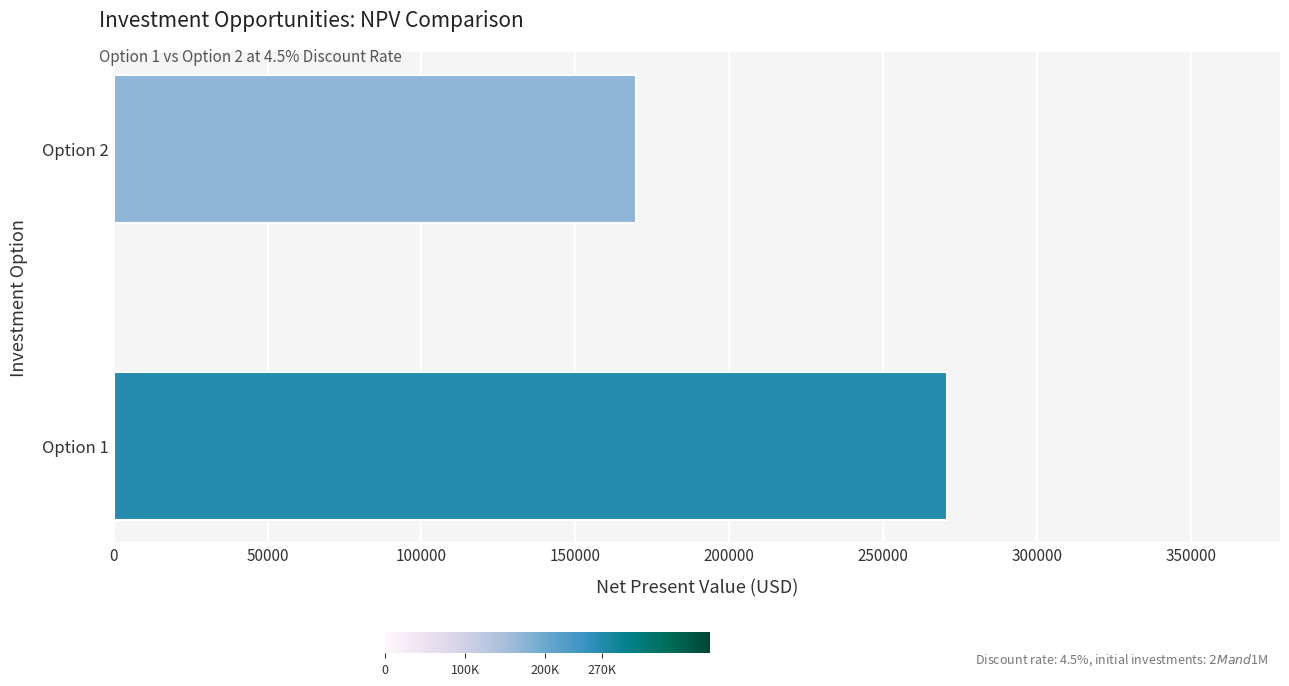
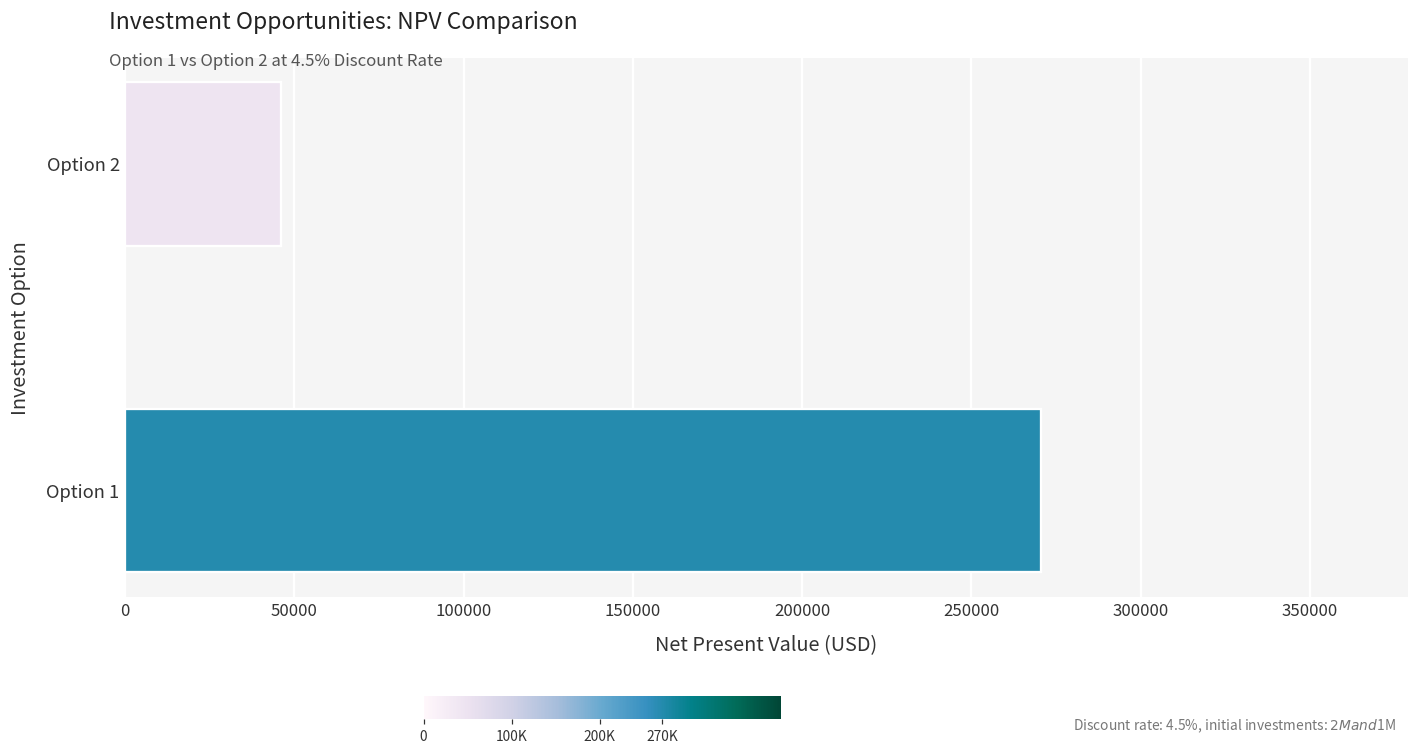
  {
-   "Option 2": 170000,
+   "Option 2": 46000,
    "Option 1": 271000
  }
